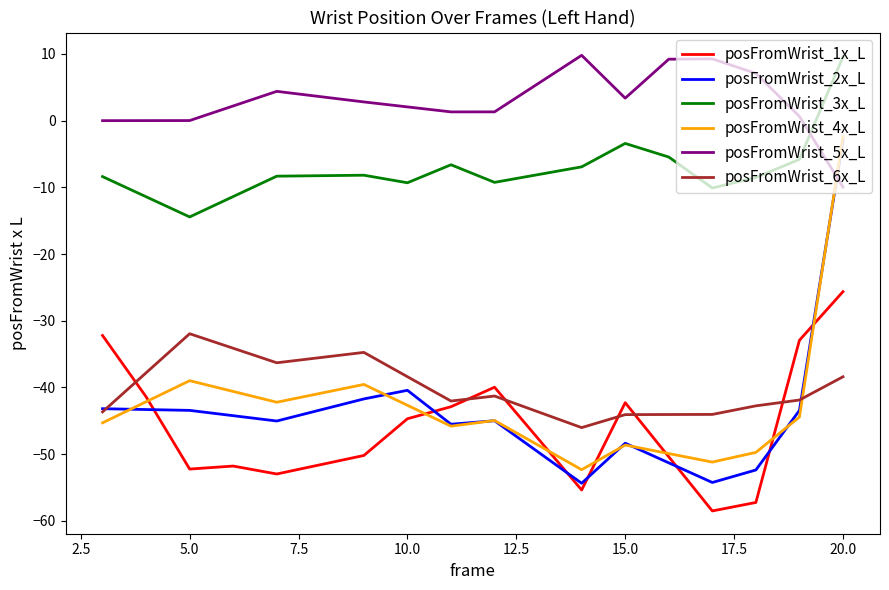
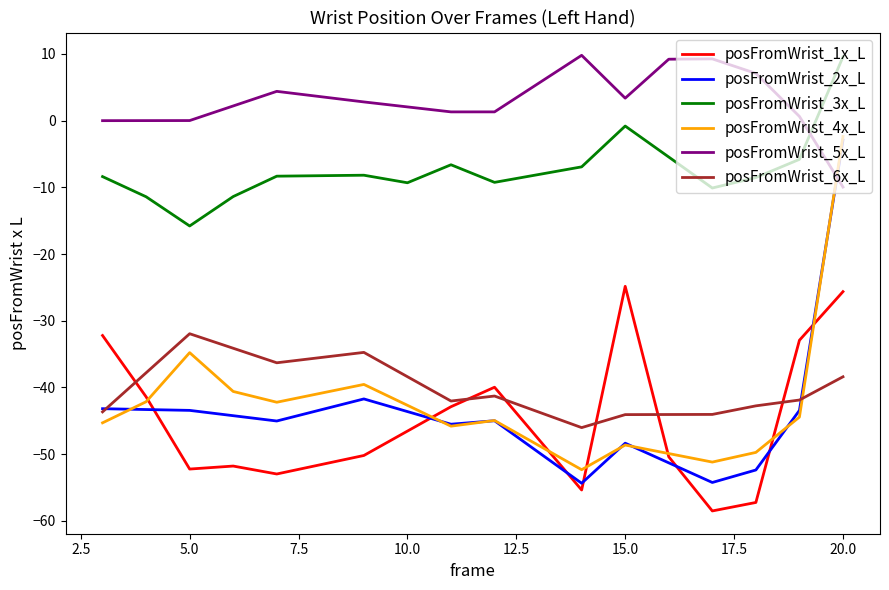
  {
    "posFromWrist_1x_L": {
      "5.0": -52,
-     "10.0": -45,
-     "15.0": -42,
+     "10.0": -47,
+     "15.0": -25,
      "20.0": -26
    },
    "posFromWrist_2x_L": {
      "5.0": -43,
-     "10.0": -40
+     "10.0": -44
    },
    "posFromWrist_3x_L": {
-     "5.0": -14,
+     "5.0": -16,
      "10.0": -9,
-     "15.0": -3
+     "15.0": -1
    },
    "posFromWrist_4x_L": {
-     "5.0": -39,
+     "5.0": -35,
      "10.0": -43
    },
    "posFromWrist_5x_L": {
      "5.0": 0,
      "10.0": 2,
      "15.0": 3
    },
    "posFromWrist_6x_L": {
      "5.0": -32,
      "10.0": -38,
      "15.0": -44,
      "20.0": -38
    }
  }
